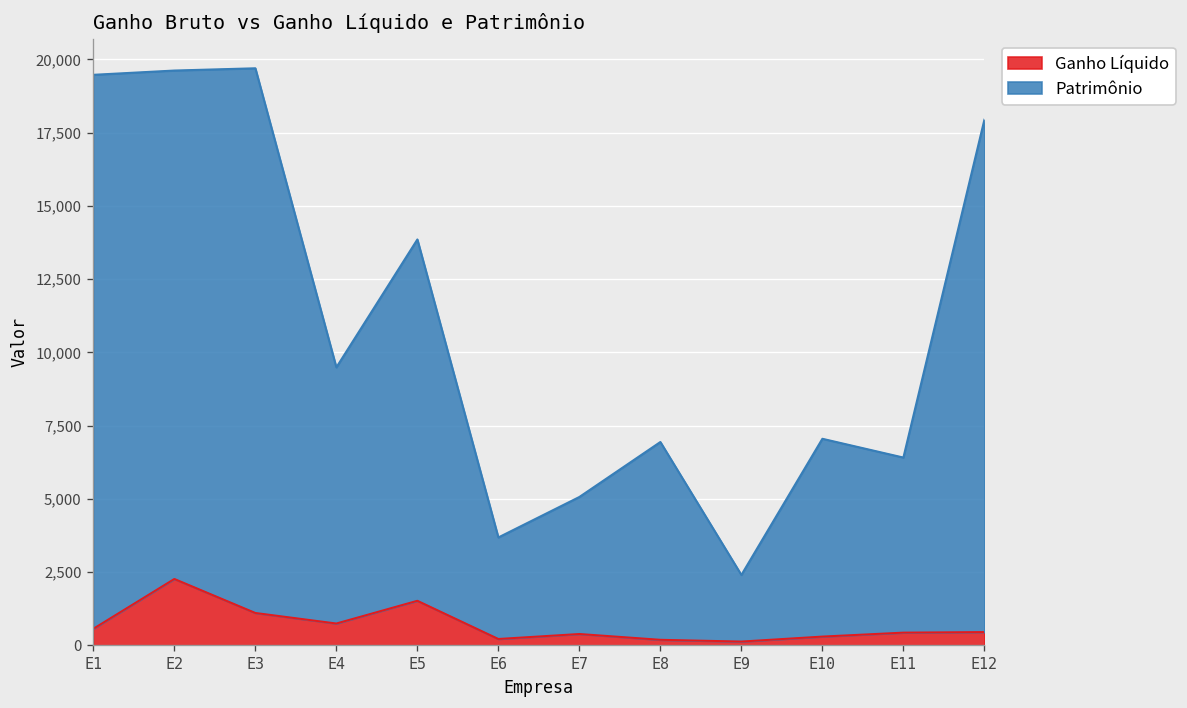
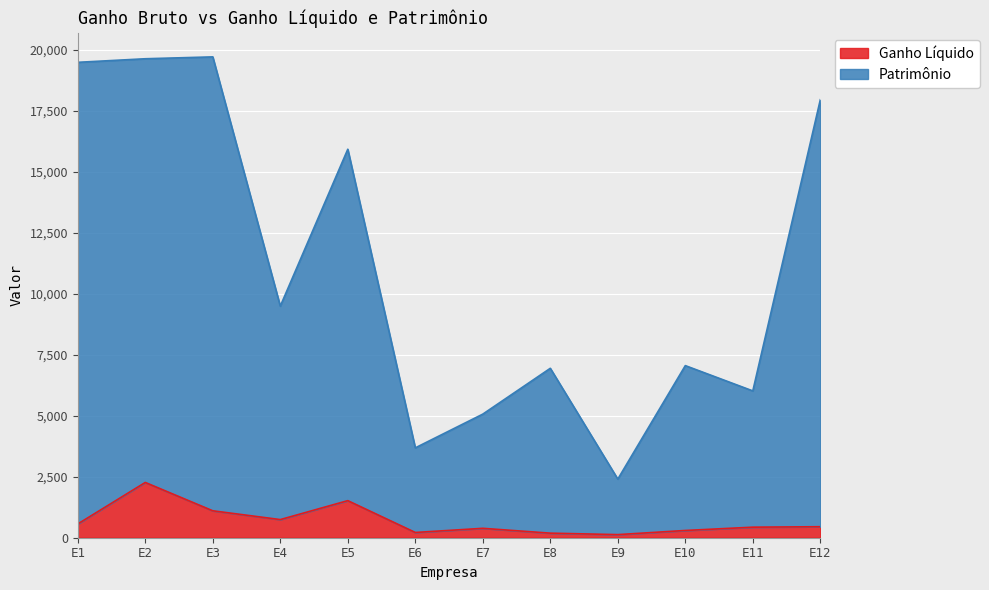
  {
    "Ganho Líquido": {
      "E1": "600",
      "E2": "2,300",
      "E3": "1,100",
      "E4": "700",
      "E5": "1,500",
      "E6": "200",
      "E7": "400",
      "E8": "200",
      "E9": "100",
      "E10": "300",
      "E11": "400",
      "E12": "500"
    },
    "Patrimônio": {
      "E1": "18,900",
      "E2": "17,400",
      "E3": "18,600",
      "E4": "8,700",
-     "E5": "12,300",
+     "E5": "14,400",
      "E6": "3,500",
      "E7": "4,700",
      "E8": "6,800",
      "E9": "2,300",
      "E10": "6,800",
-     "E11": "6,000",
+     "E11": "5,600",
      "E12": "17,500"
    }
  }
